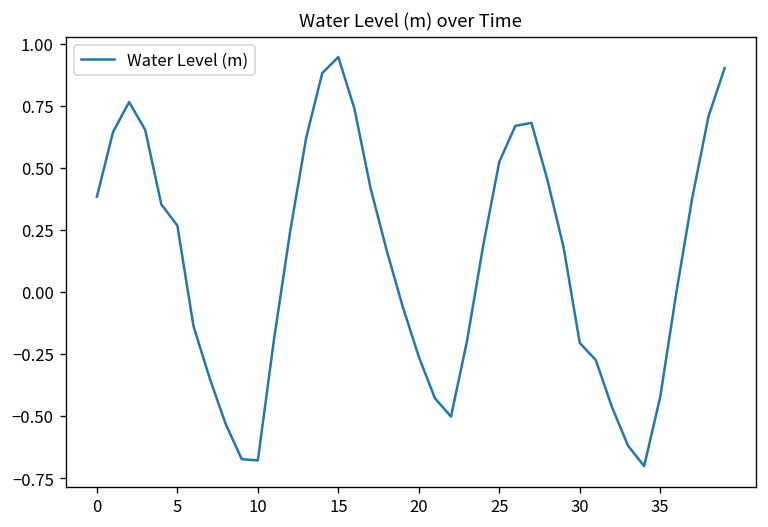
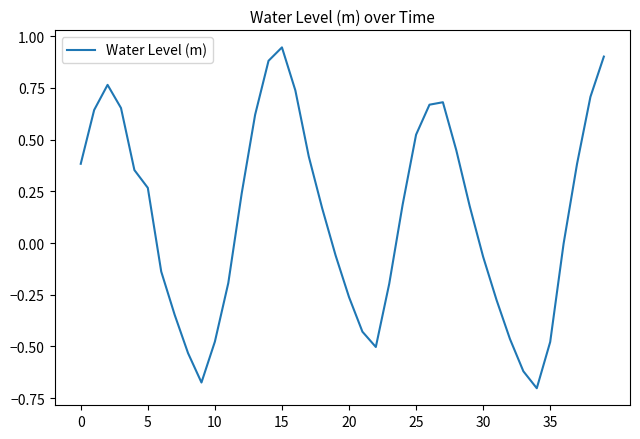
  {
    "0": 0.38,
    "5": 0.27,
-   "10": -0.68,
+   "10": -0.48,
    "15": 0.95,
    "20": -0.26,
    "25": 0.52,
-   "30": -0.21,
-   "35": -0.42
+   "30": -0.07,
+   "35": -0.48
  }
